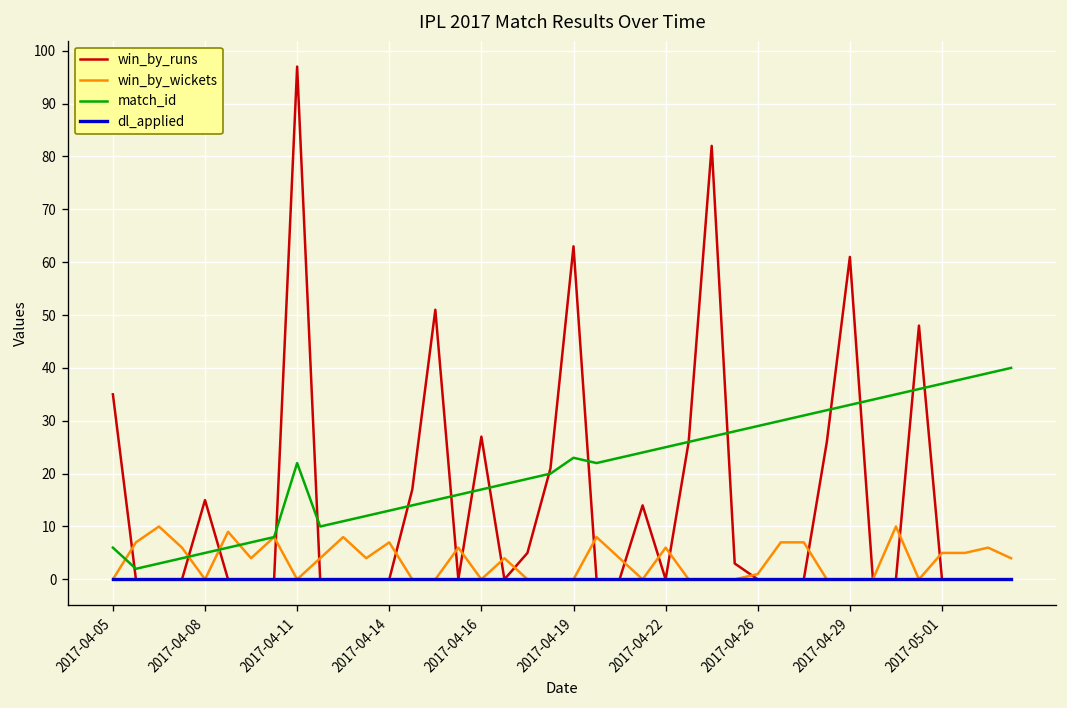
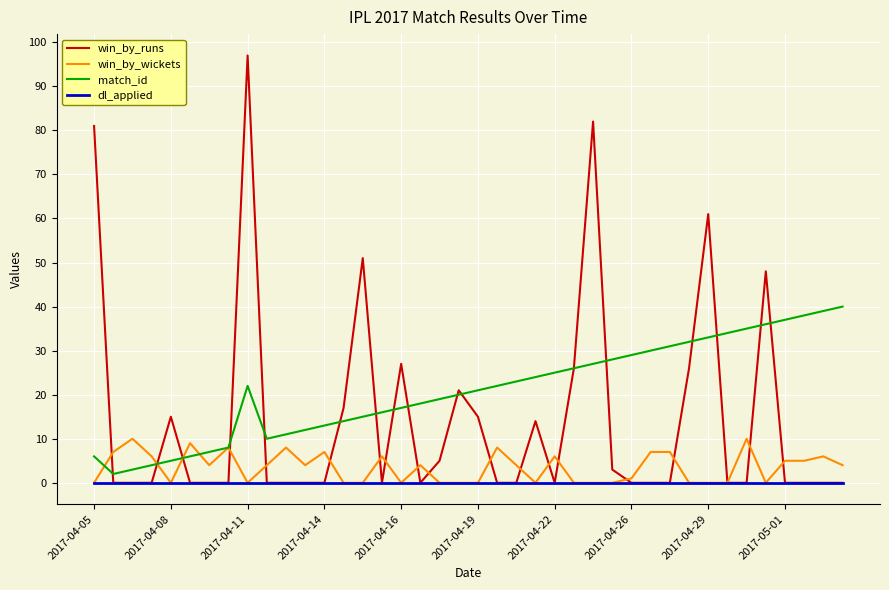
  {
    "win_by_runs": {
-     "2017-04-05": 35,
+     "2017-04-05": 81,
      "2017-04-11": 97,
-     "2017-04-19": 63
+     "2017-04-19": 15
    },
    "win_by_wickets": {
      "2017-04-26": 1
    },
    "match_id": {
      "2017-04-05": 6,
      "2017-04-11": 22,
-     "2017-04-19": 23,
+     "2017-04-19": 21,
      "2017-04-26": 29
    }
  }
